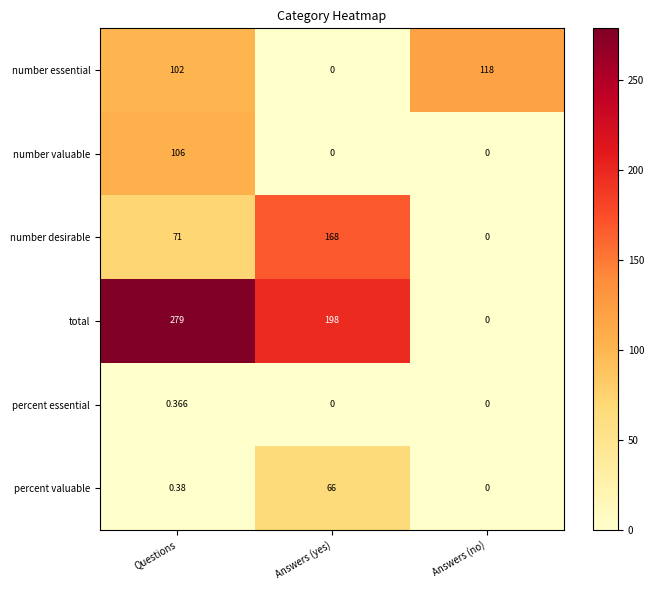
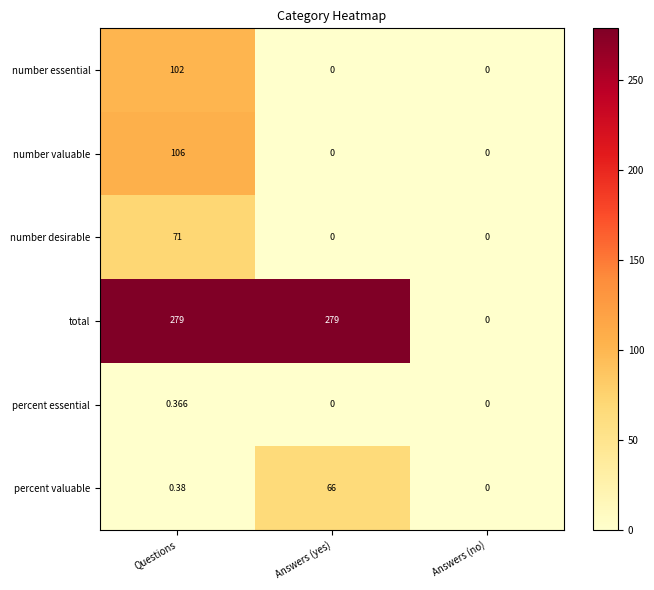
  {
    "number essential": {
      "Questions": 102,
      "Answers (yes)": 0,
-     "Answers (no)": 118
+     "Answers (no)": 0
    },
    "number valuable": {
      "Questions": 106,
      "Answers (yes)": 0,
      "Answers (no)": 0
    },
    "number desirable": {
      "Questions": 71,
-     "Answers (yes)": 168,
+     "Answers (yes)": 0,
      "Answers (no)": 0
    },
    "total": {
      "Questions": 279,
-     "Answers (yes)": 198,
+     "Answers (yes)": 279,
      "Answers (no)": 0
    },
    "percent essential": {
      "Questions": 0.366,
      "Answers (yes)": 0,
      "Answers (no)": 0
    },
    "percent valuable": {
      "Questions": 0.38,
      "Answers (yes)": 66,
      "Answers (no)": 0
    }
  }
